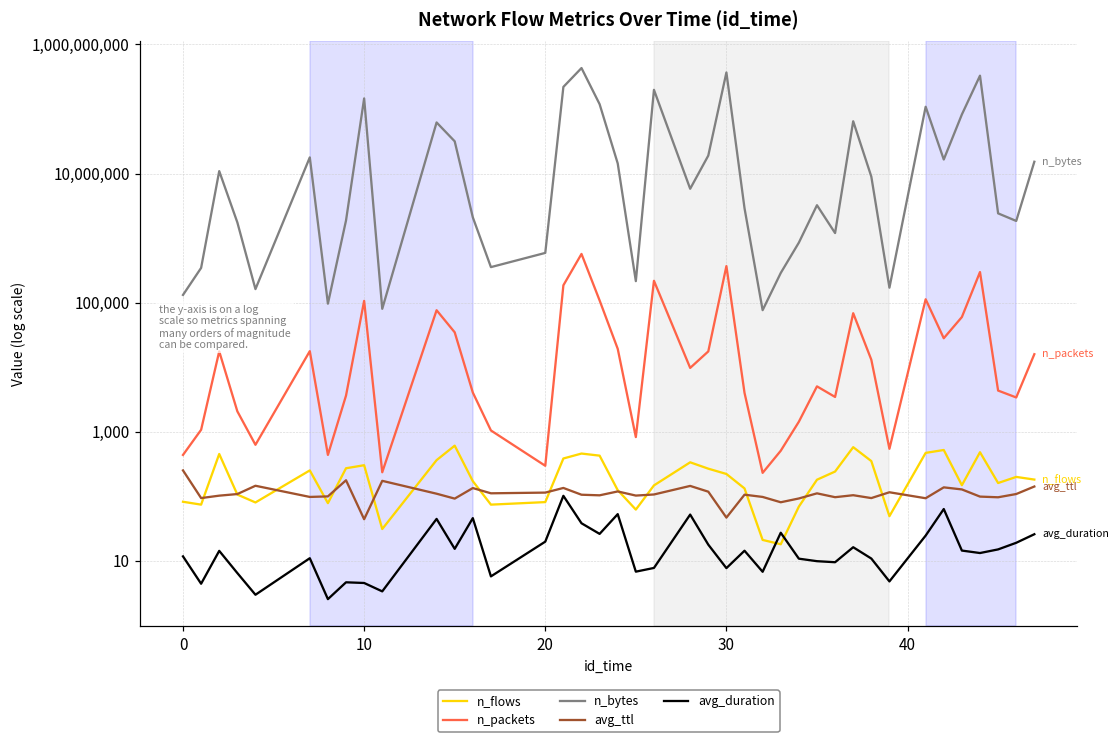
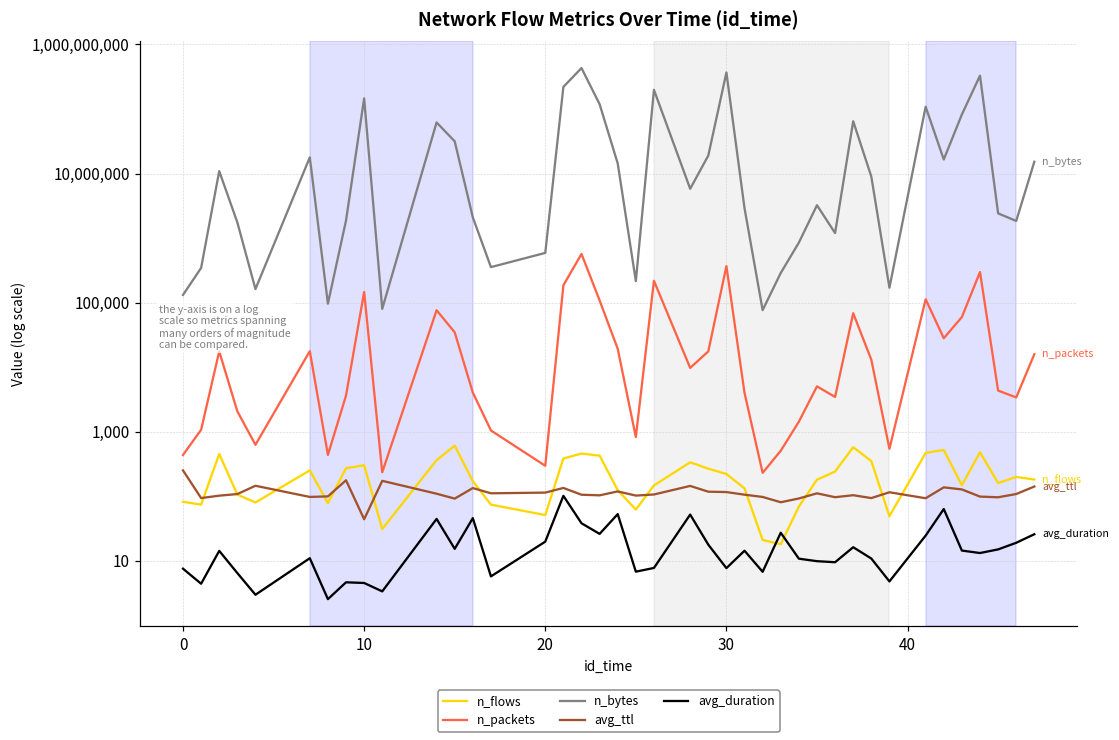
  {
    "n_flows": {
      "0": "80",
      "10": "300",
-     "20": "80",
+     "20": "50",
      "30": "220"
    },
    "n_packets": {
      "0": "400",
-     "10": "110,000",
+     "10": "150,000",
      "20": "300",
      "30": "400,000"
    },
    "n_bytes": {
      "0": "130,000",
      "10": "150,000,000",
      "20": "600,000",
      "30": "400,000,000"
    },
    "avg_ttl": {
      "0": "250",
      "10": "40",
      "20": "110",
-     "30": "50"
+     "30": "120"
    },
    "avg_duration": {
-     "0": "12",
+     "0": "8",
      "10": "5",
      "20": "20",
      "30": "8"
    }
  }
